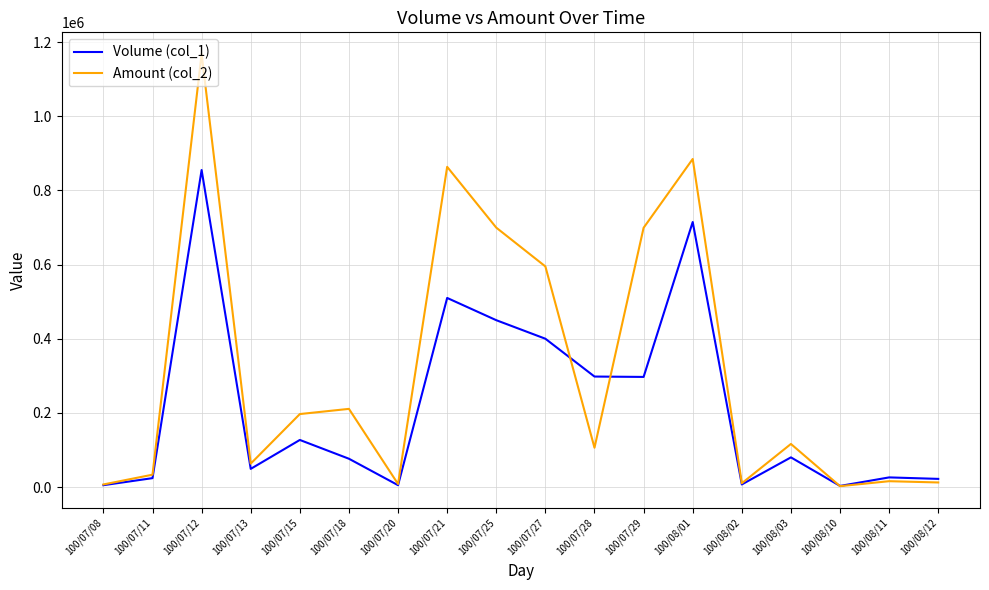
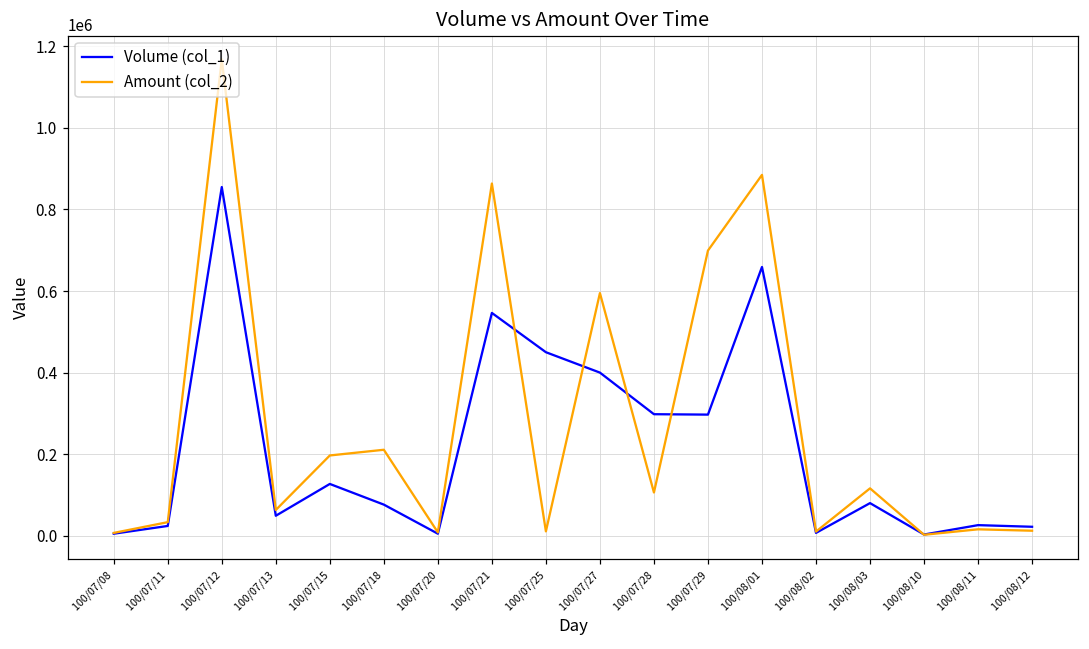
  {
    "Volume (col_1)": {
      "100/07/11": 20000,
      "100/07/12": 860000,
      "100/07/13": 50000,
      "100/07/15": 130000,
      "100/07/18": 80000,
-     "100/07/21": 510000,
+     "100/07/21": 550000,
      "100/07/25": 450000,
      "100/07/27": 400000,
      "100/07/28": 300000,
      "100/07/29": 300000,
-     "100/08/01": 710000,
+     "100/08/01": 660000,
      "100/08/03": 80000,
      "100/08/11": 30000,
      "100/08/12": 20000
    },
    "Amount (col_2)": {
      "100/07/11": 30000,
      "100/07/13": 60000,
      "100/07/15": 200000,
      "100/07/18": 210000,
      "100/07/21": 860000,
-     "100/07/25": 700000,
+     "100/07/25": 10000,
      "100/07/27": 600000,
      "100/07/28": 110000,
      "100/07/29": 700000,
      "100/08/01": 880000,
      "100/08/03": 120000,
      "100/08/11": 20000,
      "100/08/12": 10000
    }
  }
